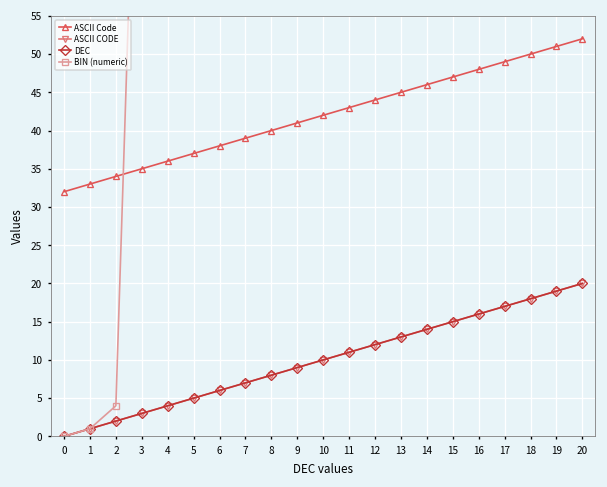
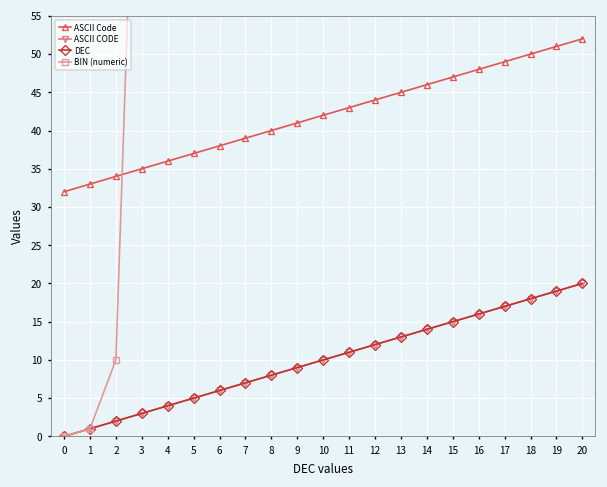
  {
    "BIN (numeric)": {
-     "2": 4
+     "2": 10
    }
  }
